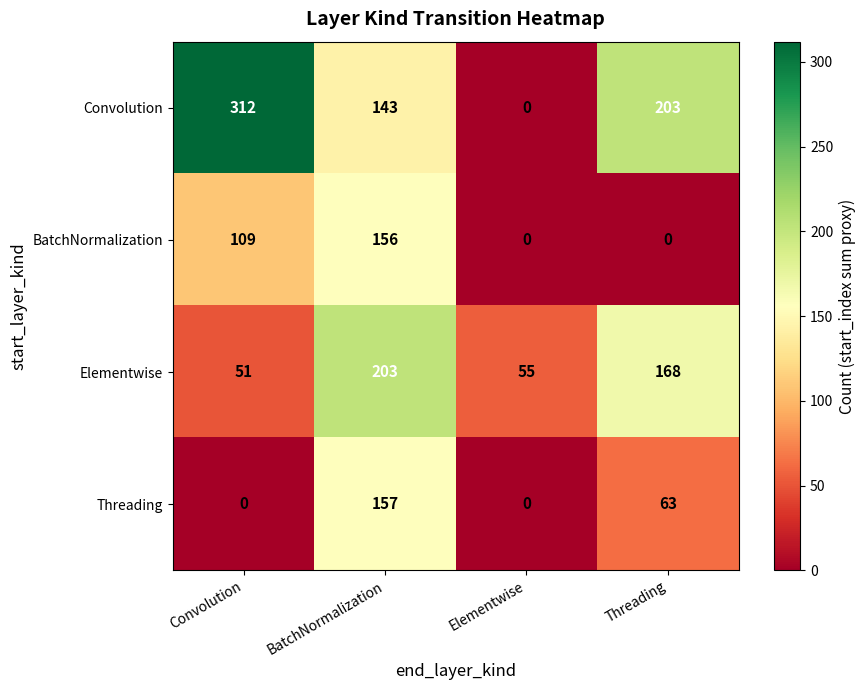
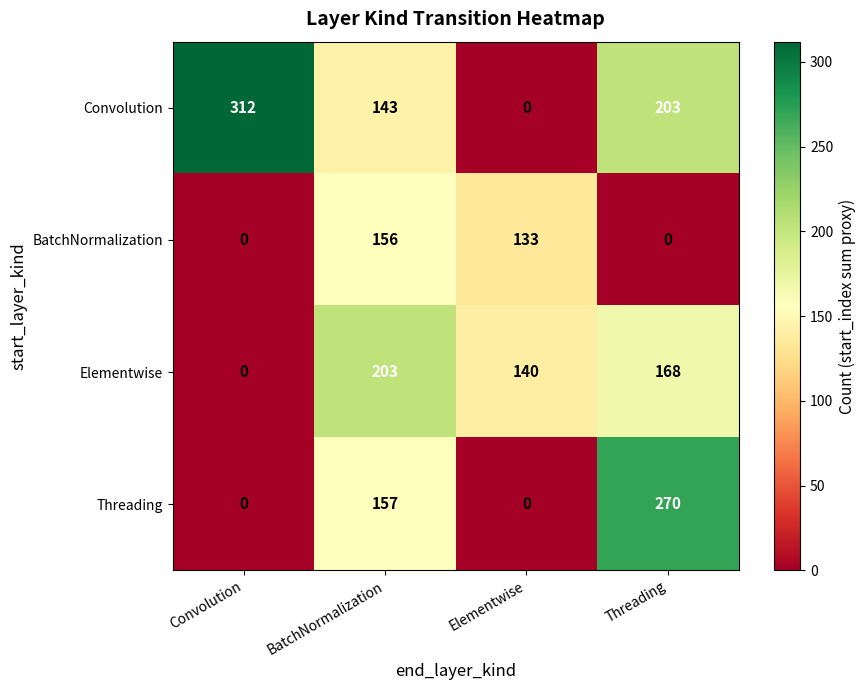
  {
    "Convolution": {
      "Convolution": 312,
      "BatchNormalization": 143,
      "Elementwise": 0,
      "Threading": 203
    },
    "BatchNormalization": {
-     "Convolution": 109,
+     "Convolution": 0,
      "BatchNormalization": 156,
-     "Elementwise": 0,
+     "Elementwise": 133,
      "Threading": 0
    },
    "Elementwise": {
-     "Convolution": 51,
+     "Convolution": 0,
      "BatchNormalization": 203,
-     "Elementwise": 55,
+     "Elementwise": 140,
      "Threading": 168
    },
    "Threading": {
      "Convolution": 0,
      "BatchNormalization": 157,
      "Elementwise": 0,
-     "Threading": 63
+     "Threading": 270
    }
  }
